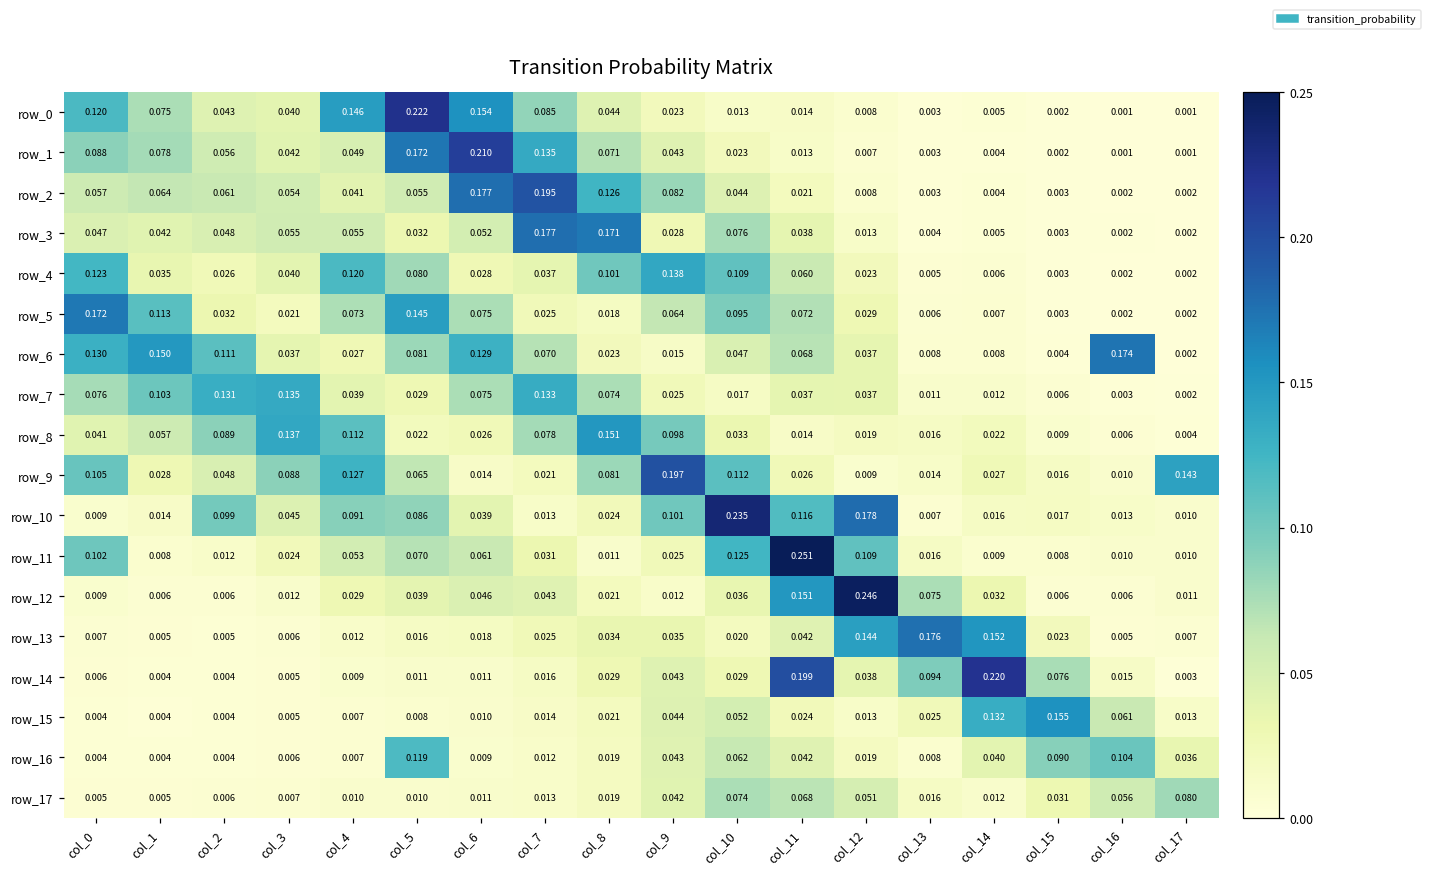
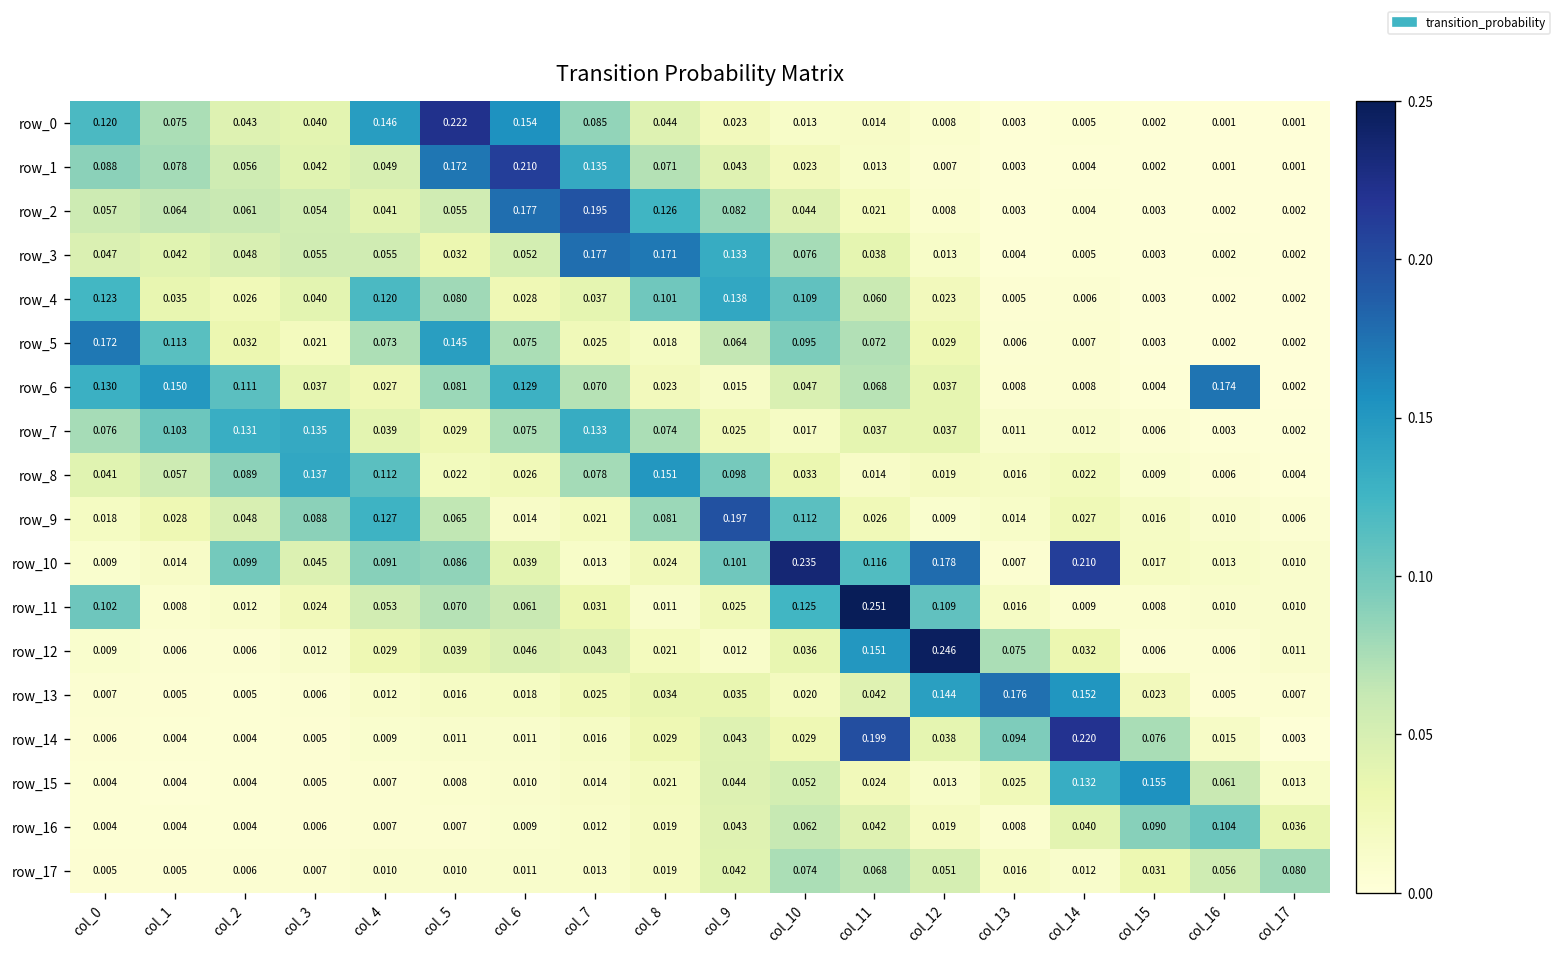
  {
    "row_3": {
      "col_0": 0.047,
      "col_1": 0.042,
      "col_2": 0.048,
      "col_3": 0.055,
      "col_4": 0.055,
      "col_5": 0.032,
      "col_6": 0.052,
      "col_7": 0.177,
      "col_8": 0.171,
-     "col_9": 0.028,
+     "col_9": 0.133,
      "col_10": 0.076,
      "col_11": 0.038,
      "col_12": 0.013,
      "col_13": 0.004,
      "col_14": 0.005,
      "col_15": 0.003,
      "col_16": 0.002,
      "col_17": 0.002
    },
    "row_9": {
-     "col_0": 0.105,
+     "col_0": 0.018,
      "col_1": 0.028,
      "col_2": 0.048,
      "col_3": 0.088,
      "col_4": 0.127,
      "col_5": 0.065,
      "col_6": 0.014,
      "col_7": 0.021,
      "col_8": 0.081,
      "col_9": 0.197,
      "col_10": 0.112,
      "col_11": 0.026,
      "col_12": 0.009,
      "col_13": 0.014,
      "col_14": 0.027,
      "col_15": 0.016,
      "col_16": 0.010,
-     "col_17": 0.143
+     "col_17": 0.006
    },
    "row_10": {
      "col_0": 0.009,
      "col_1": 0.014,
      "col_2": 0.099,
      "col_3": 0.045,
      "col_4": 0.091,
      "col_5": 0.086,
      "col_6": 0.039,
      "col_7": 0.013,
      "col_8": 0.024,
      "col_9": 0.101,
      "col_10": 0.235,
      "col_11": 0.116,
      "col_12": 0.178,
      "col_13": 0.007,
-     "col_14": 0.016,
+     "col_14": 0.210,
      "col_15": 0.017,
      "col_16": 0.013,
      "col_17": 0.010
    },
    "row_16": {
      "col_0": 0.004,
      "col_1": 0.004,
      "col_2": 0.004,
      "col_3": 0.006,
      "col_4": 0.007,
-     "col_5": 0.119,
+     "col_5": 0.007,
      "col_6": 0.009,
      "col_7": 0.012,
      "col_8": 0.019,
      "col_9": 0.043,
      "col_10": 0.062,
      "col_11": 0.042,
      "col_12": 0.019,
      "col_13": 0.008,
      "col_14": 0.040,
      "col_15": 0.090,
      "col_16": 0.104,
      "col_17": 0.036
    }
  }
